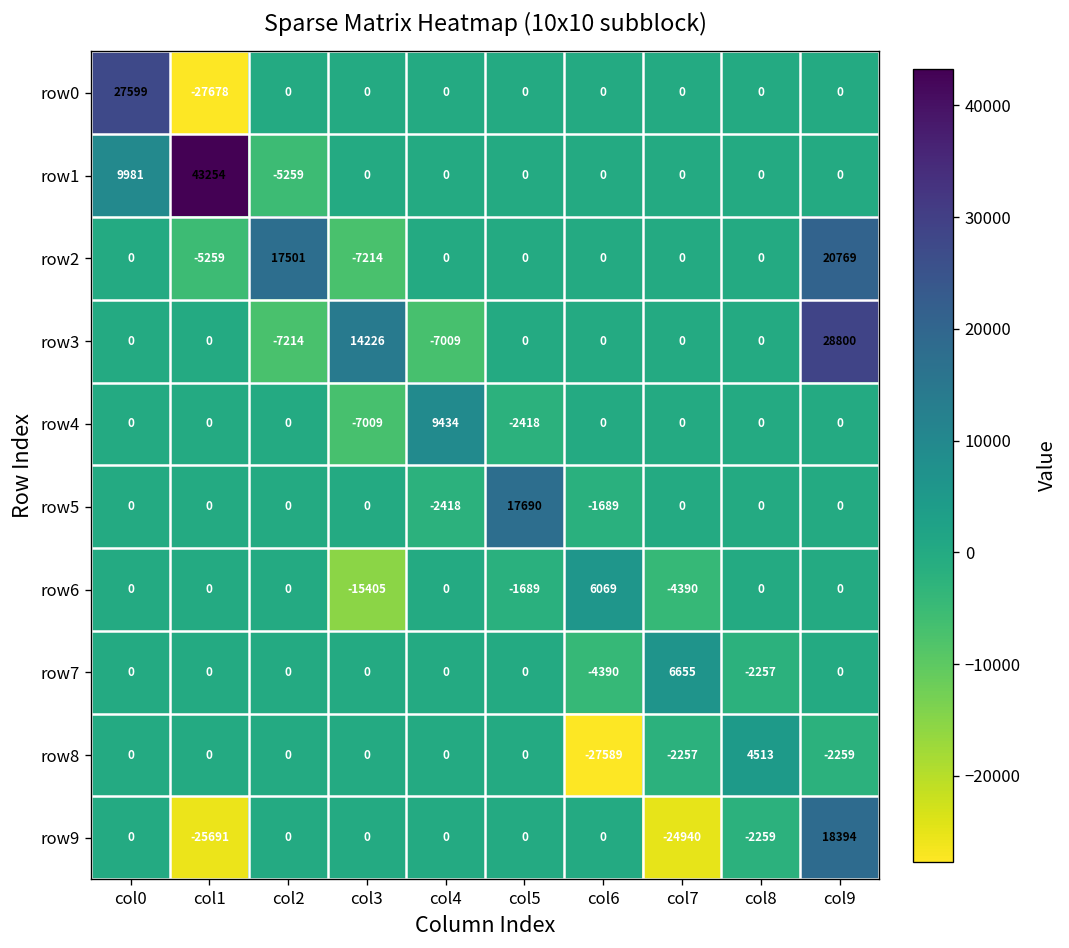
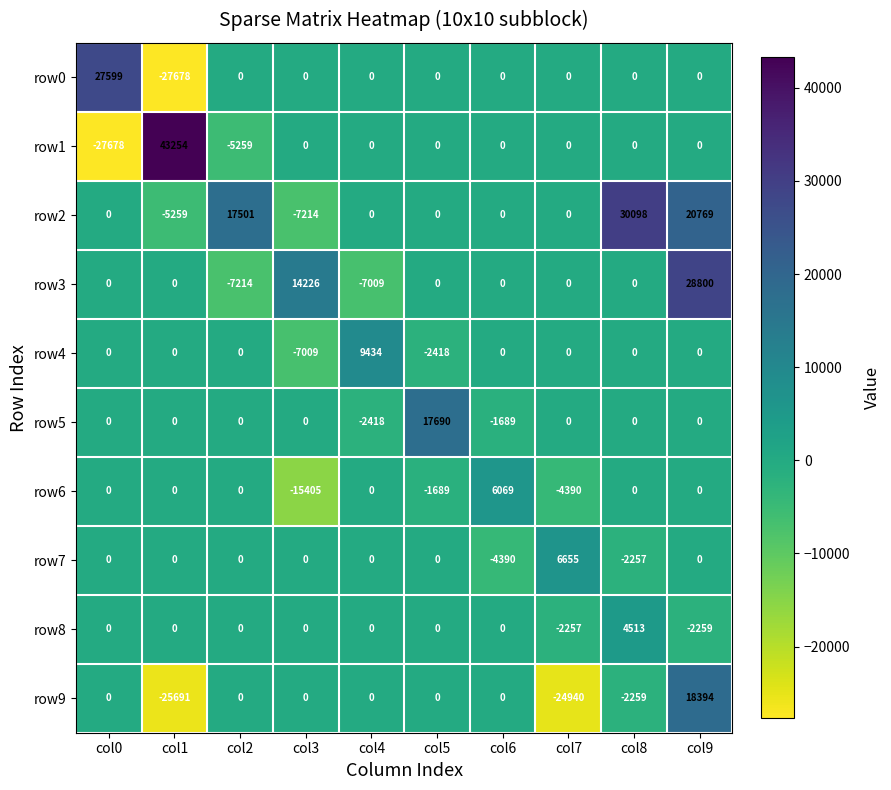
  {
    "row0": {
      "col0": 27599,
      "col1": -27678,
      "col2": 0,
      "col3": 0,
      "col4": 0,
      "col5": 0,
      "col6": 0,
      "col7": 0,
      "col8": 0,
      "col9": 0
    },
    "row1": {
-     "col0": 9981,
+     "col0": -27678,
      "col1": 43254,
      "col2": -5259,
      "col3": 0,
      "col4": 0,
      "col5": 0,
      "col6": 0,
      "col7": 0,
      "col8": 0,
      "col9": 0
    },
    "row2": {
      "col0": 0,
      "col1": -5259,
      "col2": 17501,
      "col3": -7214,
      "col4": 0,
      "col5": 0,
      "col6": 0,
      "col7": 0,
-     "col8": 0,
+     "col8": 30098,
      "col9": 20769
    },
    "row3": {
      "col0": 0,
      "col1": 0,
      "col2": -7214,
      "col3": 14226,
      "col4": -7009,
      "col5": 0,
      "col6": 0,
      "col7": 0,
      "col8": 0,
      "col9": 28800
    },
    "row4": {
      "col0": 0,
      "col1": 0,
      "col2": 0,
      "col3": -7009,
      "col4": 9434,
      "col5": -2418,
      "col6": 0,
      "col7": 0,
      "col8": 0,
      "col9": 0
    },
    "row5": {
      "col0": 0,
      "col1": 0,
      "col2": 0,
      "col3": 0,
      "col4": -2418,
      "col5": 17690,
      "col6": -1689,
      "col7": 0,
      "col8": 0,
      "col9": 0
    },
    "row6": {
      "col0": 0,
      "col1": 0,
      "col2": 0,
      "col3": -15405,
      "col4": 0,
      "col5": -1689,
      "col6": 6069,
      "col7": -4390,
      "col8": 0,
      "col9": 0
    },
    "row7": {
      "col0": 0,
      "col1": 0,
      "col2": 0,
      "col3": 0,
      "col4": 0,
      "col5": 0,
      "col6": -4390,
      "col7": 6655,
      "col8": -2257,
      "col9": 0
    },
    "row8": {
      "col0": 0,
      "col1": 0,
      "col2": 0,
      "col3": 0,
      "col4": 0,
      "col5": 0,
-     "col6": -27589,
+     "col6": 0,
      "col7": -2257,
      "col8": 4513,
      "col9": -2259
    },
    "row9": {
      "col0": 0,
      "col1": -25691,
      "col2": 0,
      "col3": 0,
      "col4": 0,
      "col5": 0,
      "col6": 0,
      "col7": -24940,
      "col8": -2259,
      "col9": 18394
    }
  }
